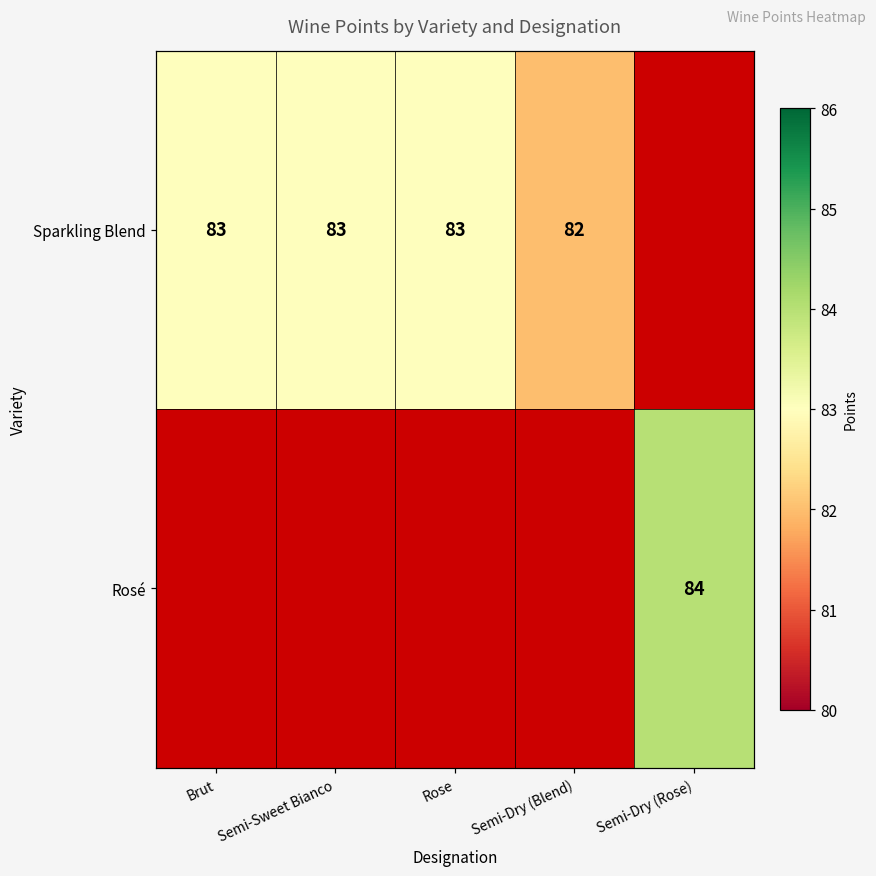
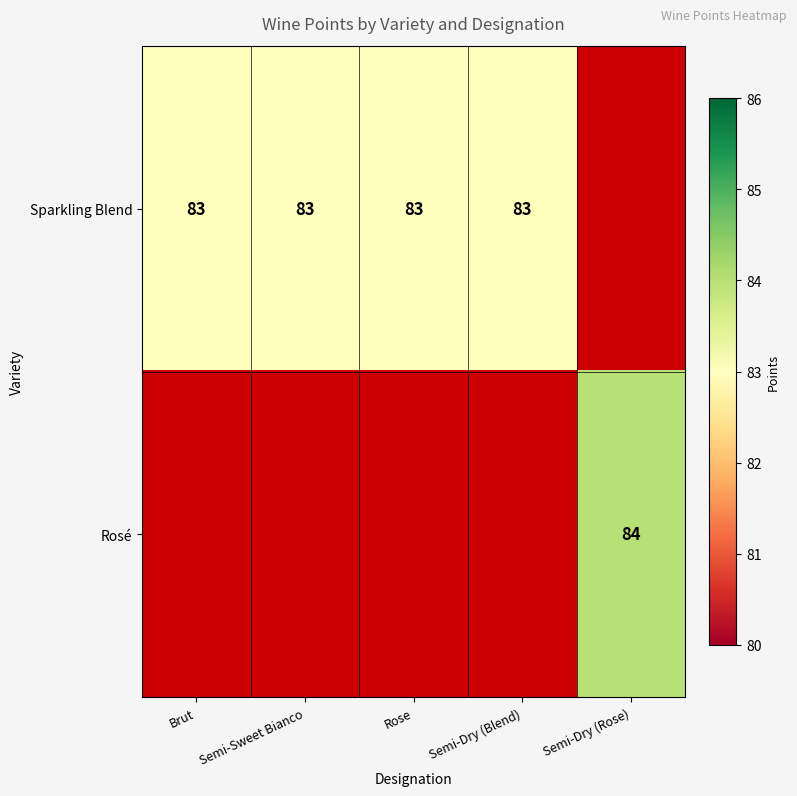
  {
    "Sparkling Blend": {
      "Brut": 83,
      "Semi-Sweet Bianco": 83,
      "Rose": 83,
-     "Semi-Dry (Blend)": 82
+     "Semi-Dry (Blend)": 83
    },
    "Rosé": {
      "Semi-Dry (Rose)": 84
    }
  }
